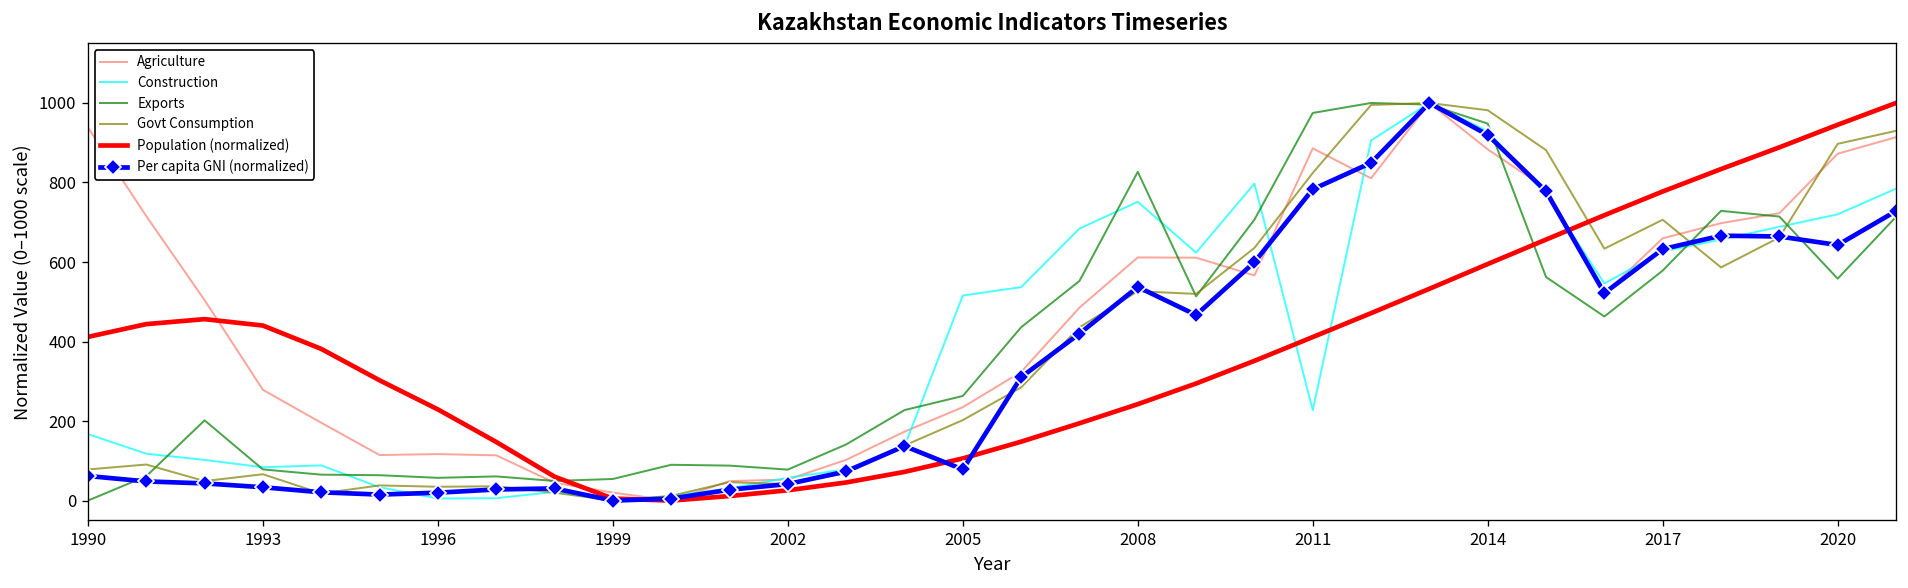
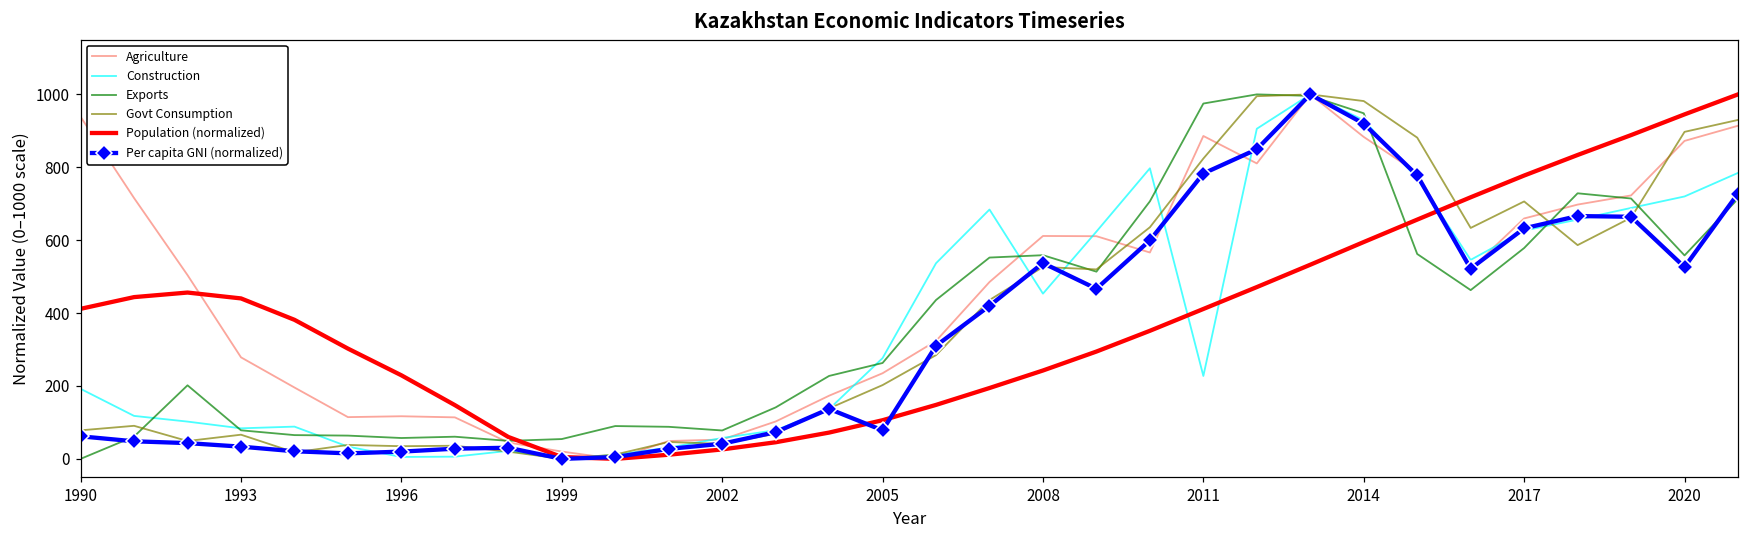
  {
    "Agriculture": {
      "1990": 940,
      "1993": 280,
      "1996": 120,
      "1999": 20,
      "2005": 230,
      "2008": 610,
      "2011": 890,
      "2014": 880,
      "2017": 660,
      "2020": 870
    },
    "Construction": {
-     "1990": 170,
+     "1990": 190,
      "1996": 10,
-     "2005": 520,
-     "2008": 750,
+     "2005": 280,
+     "2008": 450,
      "2011": 230,
      "2014": 930,
      "2020": 720
    },
    "Exports": {
      "1990": 0,
      "1996": 60,
      "1999": 50,
      "2002": 80,
      "2005": 260,
-     "2008": 830,
+     "2008": 560,
      "2011": 970,
      "2014": 950,
      "2017": 580,
      "2020": 560
    },
    "Govt Consumption": {
      "1990": 80,
      "1993": 70,
      "1996": 30,
      "2005": 200,
      "2008": 530,
      "2011": 820,
      "2014": 980,
      "2017": 710,
      "2020": 900
    },
    "Population (normalized)": {
      "1990": 410,
      "1993": 440,
      "1996": 230,
      "2002": 30,
      "2005": 110,
      "2008": 240,
      "2011": 410,
      "2014": 590,
      "2017": 780,
      "2020": 950
    },
    "Per capita GNI (normalized)": {
      "1990": 60,
      "1993": 30,
      "1996": 20,
      "2005": 80,
      "2008": 540,
      "2011": 780,
      "2014": 920,
-     "2020": 640
+     "2020": 530
    }
  }
